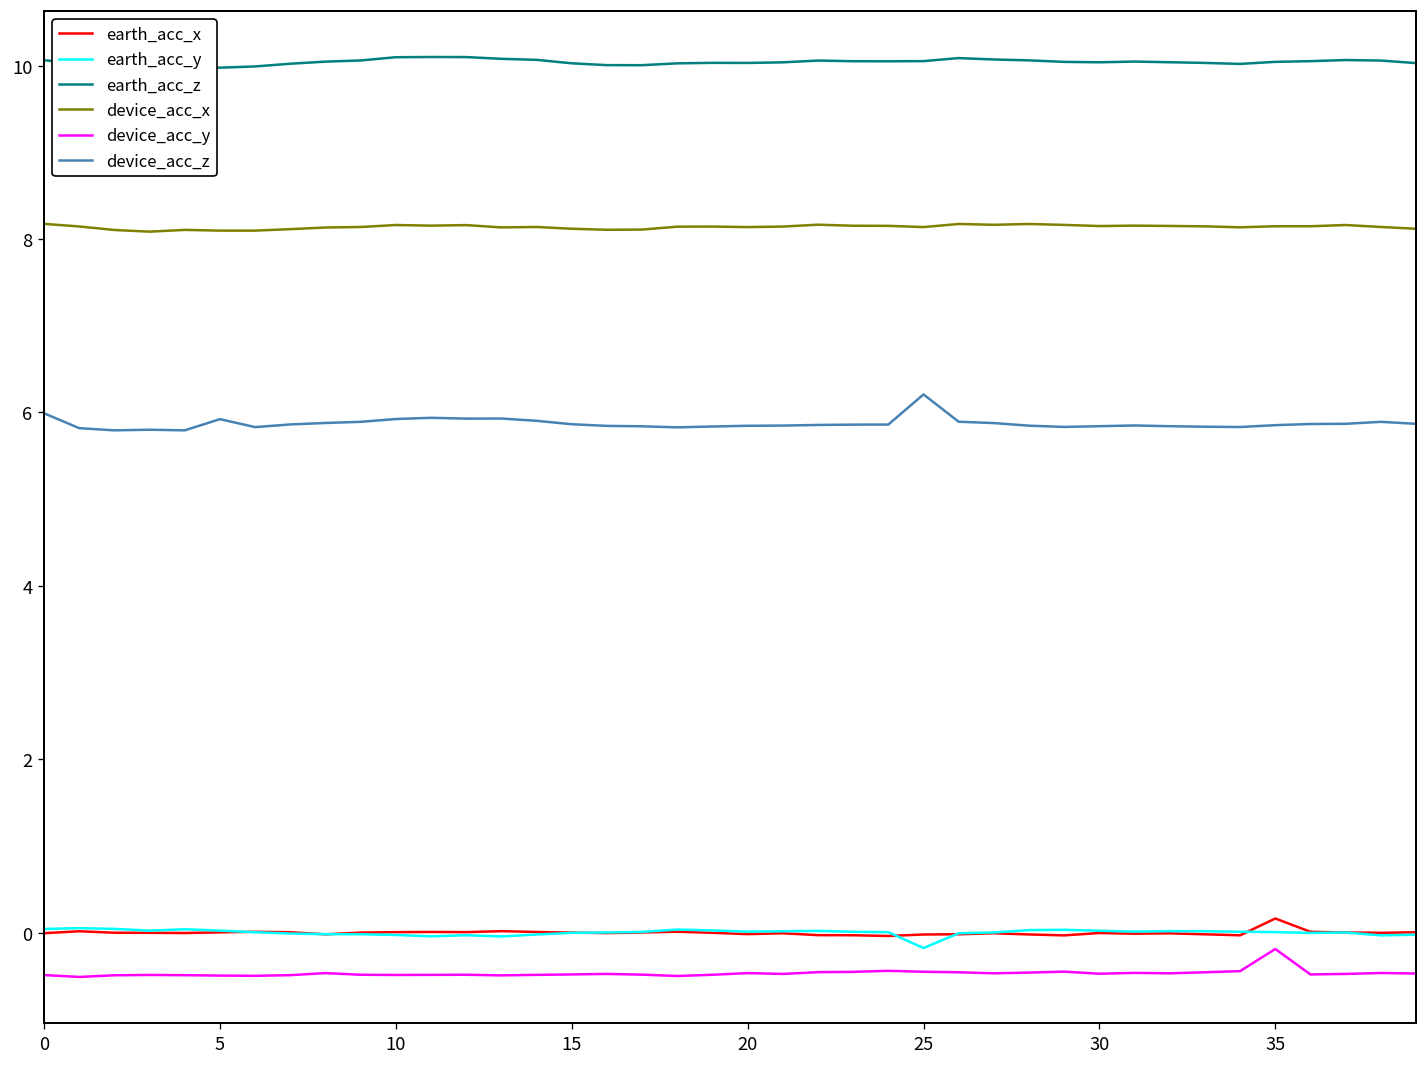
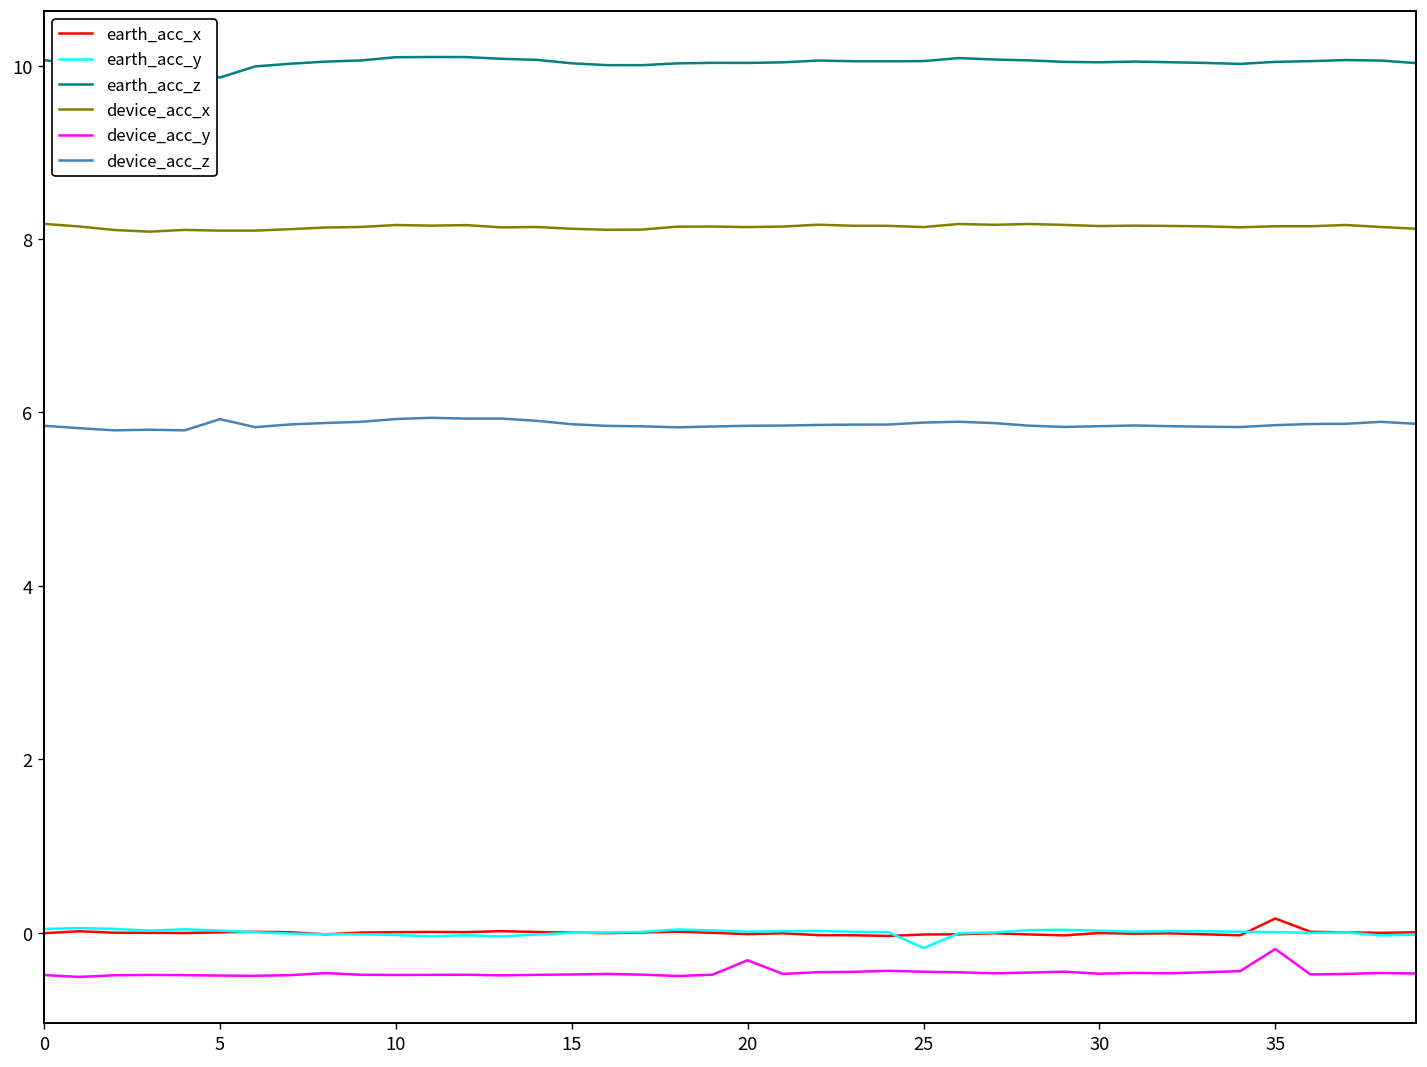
  {
    "earth_acc_x": {
      "0": 0.0,
      "25": 0.0,
      "35": 0.2
    },
    "earth_acc_y": {
      "0": 0.0,
      "25": -0.2,
      "35": 0.0
    },
    "earth_acc_z": {
      "0": 10.1,
-     "5": 10.0,
+     "5": 9.9,
      "10": 10.1,
      "15": 10.0,
      "20": 10.0,
      "25": 10.1,
      "30": 10.0,
      "35": 10.0
    },
    "device_acc_x": {
      "0": 8.2,
      "5": 8.1,
      "10": 8.2,
      "15": 8.1,
      "20": 8.1,
      "25": 8.1,
      "30": 8.1,
      "35": 8.1
    },
    "device_acc_y": {
      "0": -0.5,
      "5": -0.5,
      "10": -0.5,
      "15": -0.5,
-     "20": -0.5,
+     "20": -0.3,
      "25": -0.4,
      "30": -0.5,
      "35": -0.2
    },
    "device_acc_z": {
-     "0": 6.0,
+     "0": 5.8,
      "5": 5.9,
      "10": 5.9,
      "15": 5.9,
      "20": 5.8,
-     "25": 6.2,
+     "25": 5.9,
      "30": 5.8,
      "35": 5.9
    }
  }
